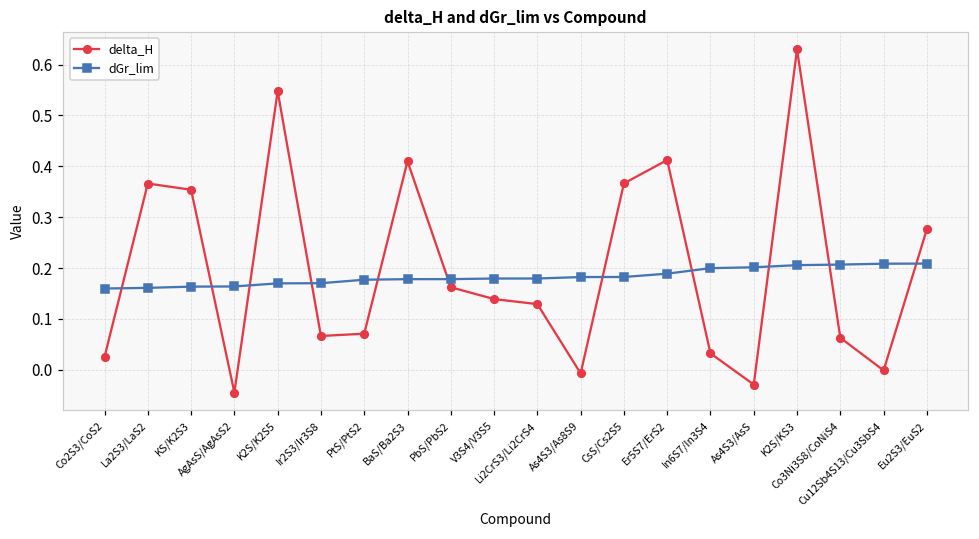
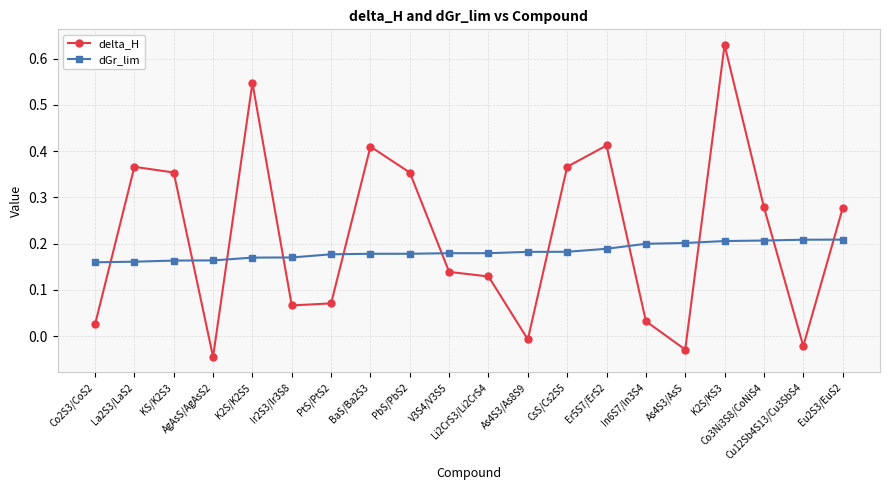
  {
    "delta_H": {
      "Co2S3/CoS2": 0.03,
      "La2S3/LaS2": 0.37,
      "KS/K2S3": 0.35,
      "AgAsS/AgAsS2": -0.04,
      "K2S/K2S5": 0.55,
      "Ir2S3/Ir3S8": 0.07,
      "PtS/PtS2": 0.07,
      "BaS/Ba2S3": 0.41,
-     "PbS/PbS2": 0.16,
+     "PbS/PbS2": 0.35,
      "V3S4/V3S5": 0.14,
      "Li2CrS3/Li2CrS4": 0.13,
      "As4S3/As8S9": -0.01,
      "CsS/Cs2S5": 0.37,
      "Er5S7/ErS2": 0.41,
      "In6S7/In3S4": 0.03,
      "As4S3/AsS": -0.03,
      "K2S/KS3": 0.63,
-     "Co3Ni3S8/CoNiS4": 0.06,
-     "Cu12Sb4S13/Cu3SbS4": 0.00,
+     "Co3Ni3S8/CoNiS4": 0.28,
+     "Cu12Sb4S13/Cu3SbS4": -0.02,
      "Eu2S3/EuS2": 0.28
    },
    "dGr_lim": {
      "Co2S3/CoS2": 0.16,
      "La2S3/LaS2": 0.16,
      "KS/K2S3": 0.16,
      "AgAsS/AgAsS2": 0.16,
      "K2S/K2S5": 0.17,
      "Ir2S3/Ir3S8": 0.17,
      "PtS/PtS2": 0.18,
      "BaS/Ba2S3": 0.18,
      "PbS/PbS2": 0.18,
      "V3S4/V3S5": 0.18,
      "Li2CrS3/Li2CrS4": 0.18,
      "As4S3/As8S9": 0.18,
      "CsS/Cs2S5": 0.18,
      "Er5S7/ErS2": 0.19,
      "In6S7/In3S4": 0.20,
      "As4S3/AsS": 0.20,
      "K2S/KS3": 0.21,
      "Co3Ni3S8/CoNiS4": 0.21,
      "Cu12Sb4S13/Cu3SbS4": 0.21,
      "Eu2S3/EuS2": 0.21
    }
  }
